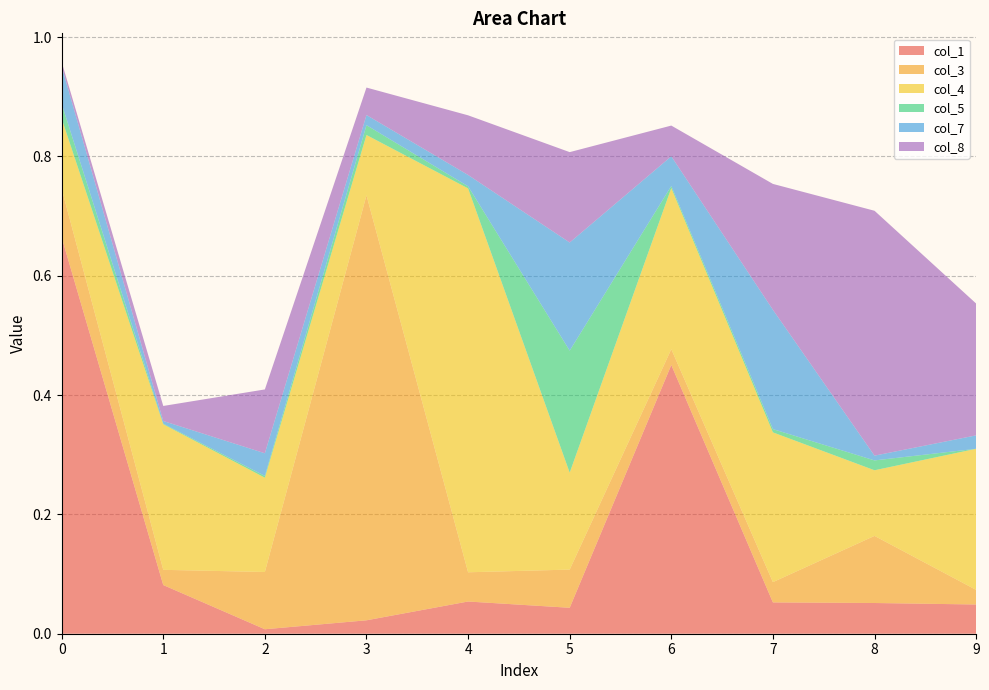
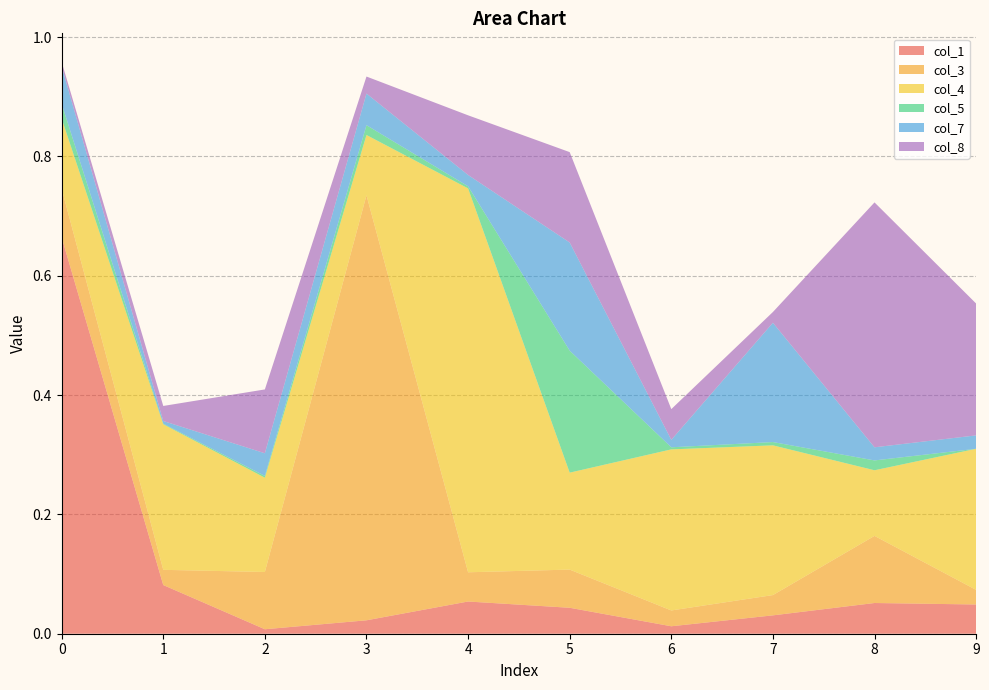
  {
    "col_1": {
      "0": 0.66,
      "1": 0.08,
      "2": 0.01,
      "3": 0.02,
      "4": 0.05,
      "5": 0.04,
-     "6": 0.45,
-     "7": 0.05,
+     "6": 0.01,
+     "7": 0.03,
      "8": 0.05,
      "9": 0.05
    },
    "col_5": {
      "0": 0.03,
      "3": 0.02,
      "5": 0.20,
      "7": 0.01,
      "8": 0.02
    },
    "col_7": {
      "0": 0.06,
      "1": 0.00,
      "2": 0.04,
-     "3": 0.02,
+     "3": 0.05,
      "4": 0.02,
      "5": 0.18,
-     "6": 0.05,
+     "6": 0.01,
      "7": 0.20,
-     "8": 0.01,
+     "8": 0.02,
      "9": 0.02
    },
    "col_8": {
      "0": 0.01,
      "1": 0.03,
      "2": 0.11,
-     "3": 0.05,
+     "3": 0.03,
      "4": 0.10,
      "5": 0.15,
      "6": 0.05,
-     "7": 0.21,
+     "7": 0.02,
      "8": 0.41,
      "9": 0.22
    }
  }
